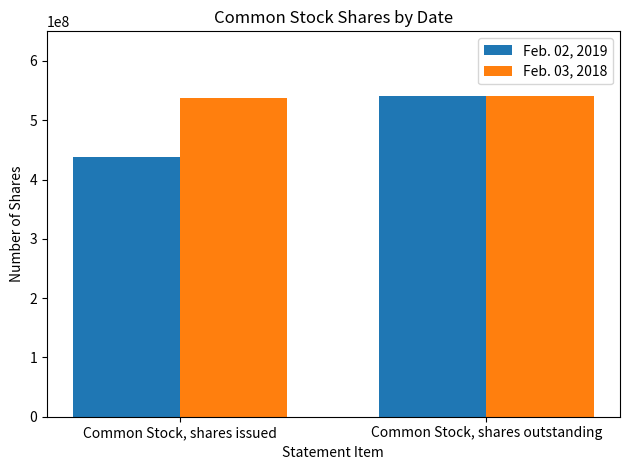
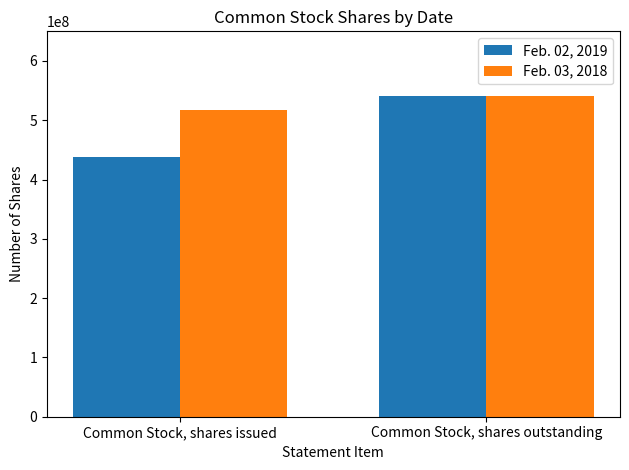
  {
    "Feb. 02, 2019": {
      "Common Stock, shares issued": 440000000,
      "Common Stock, shares outstanding": 540000000
    },
    "Feb. 03, 2018": {
-     "Common Stock, shares issued": 540000000,
+     "Common Stock, shares issued": 520000000,
      "Common Stock, shares outstanding": 540000000
    }
  }
